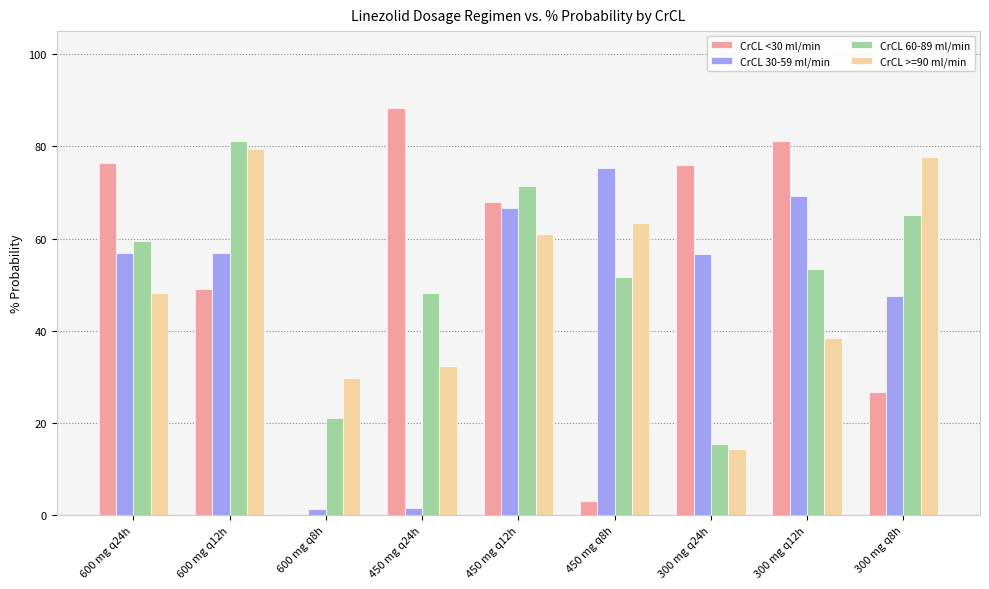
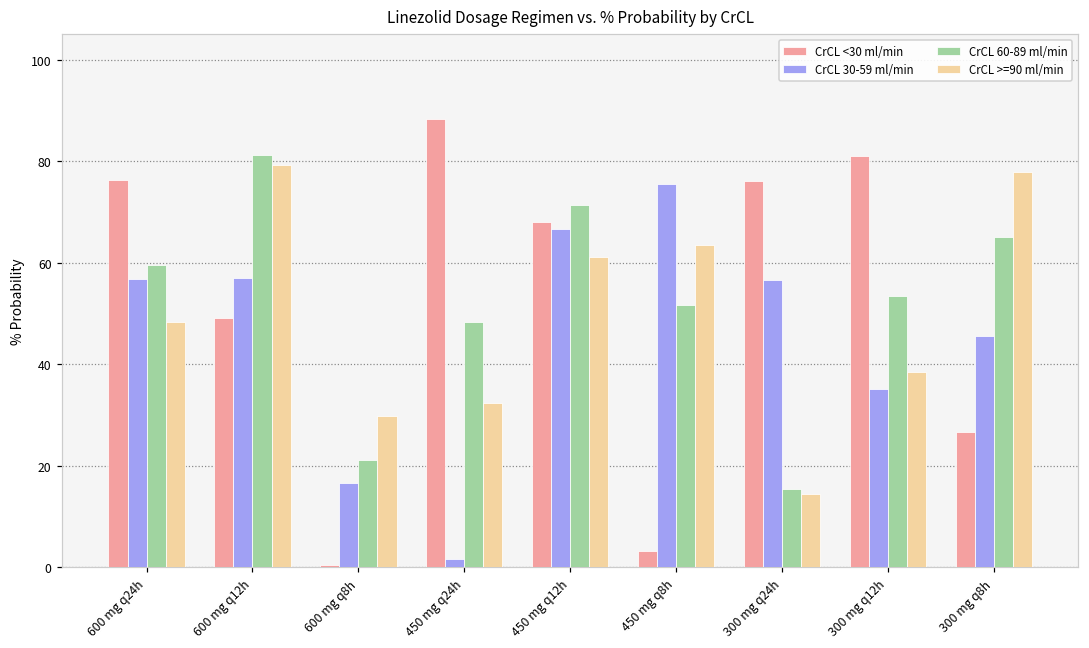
  {
    "CrCL 30-59 ml/min": {
      "600 mg q24h": 57,
      "600 mg q12h": 57,
-     "600 mg q8h": 1,
+     "600 mg q8h": 17,
      "450 mg q24h": 2,
      "450 mg q12h": 67,
      "450 mg q8h": 75,
      "300 mg q24h": 57,
-     "300 mg q12h": 69,
-     "300 mg q8h": 48
+     "300 mg q12h": 35,
+     "300 mg q8h": 46
    },
    "CrCL 60-89 ml/min": {
      "600 mg q24h": 59,
      "600 mg q12h": 81,
      "600 mg q8h": 21,
      "450 mg q24h": 48,
      "450 mg q12h": 71,
      "450 mg q8h": 52,
      "300 mg q24h": 15,
      "300 mg q12h": 53,
      "300 mg q8h": 65
    }
  }
